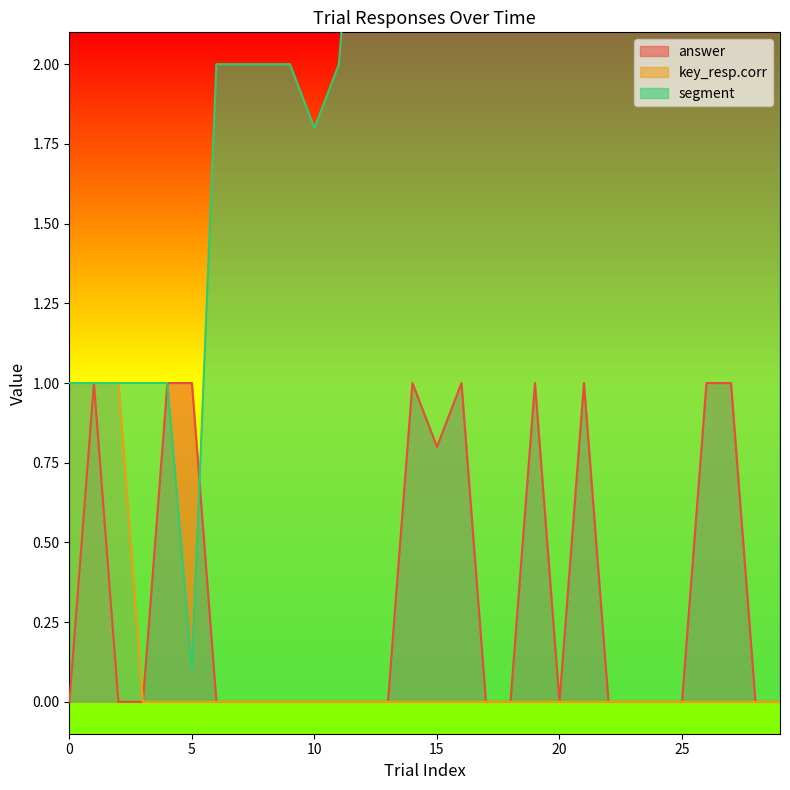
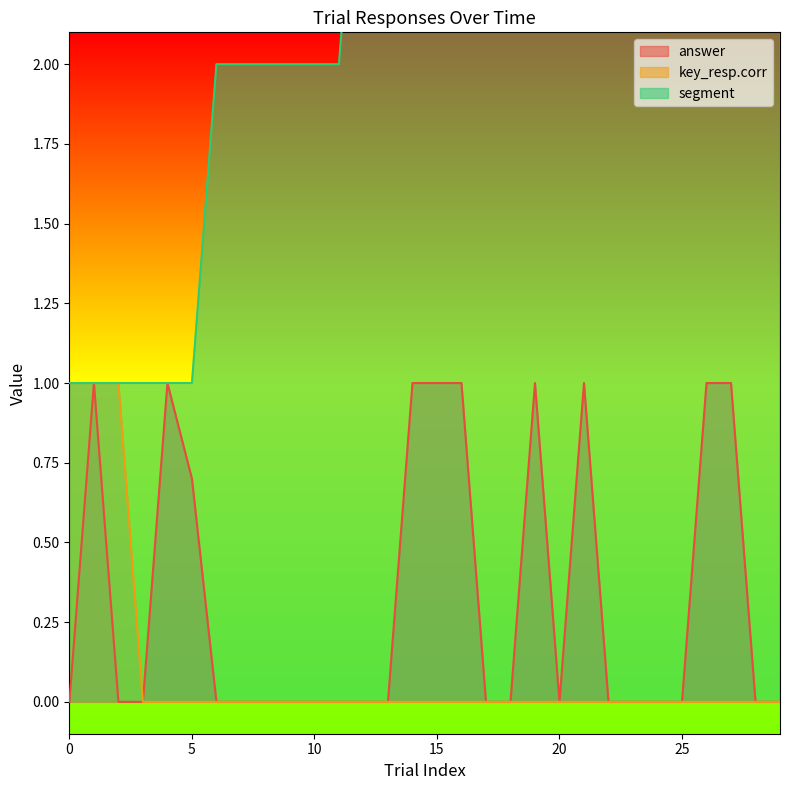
  {
    "answer": {
      "0": 0.0,
-     "5": 1.0,
-     "15": 0.8
+     "5": 0.7,
+     "15": 1.0
    },
    "key_resp.corr": {
      "5": 0.0,
      "15": 0.0
    },
    "segment": {
-     "5": 0.1,
-     "10": 1.8
+     "5": 1.0,
+     "10": 2.0
    }
  }
